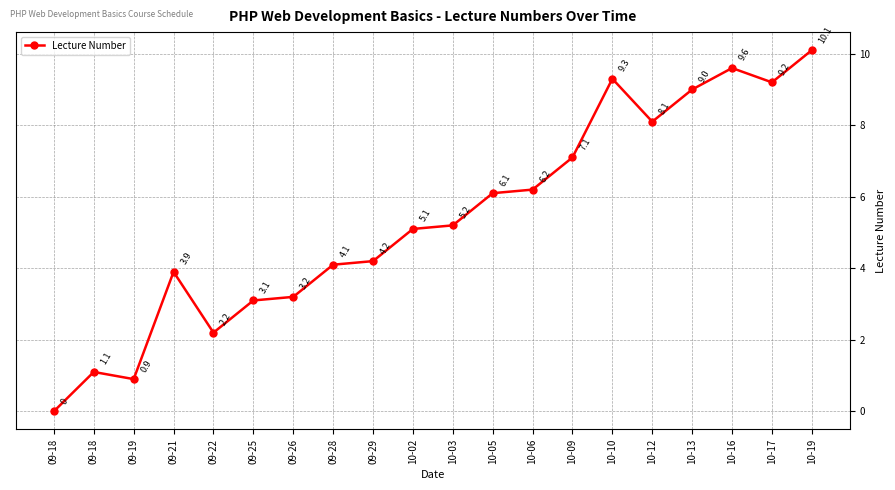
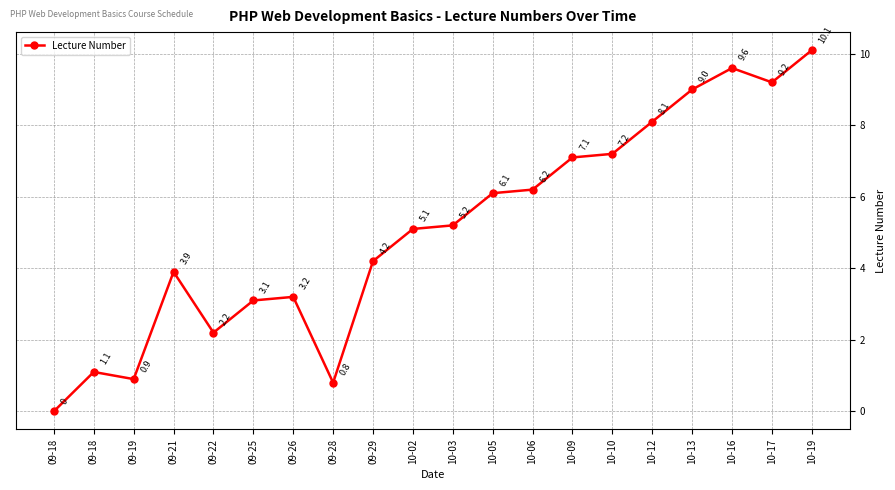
  {
    "09-19": 0.9,
    "09-21": 3.9,
    "09-22": 2.2,
    "09-25": 3.1,
    "09-26": 3.2,
-   "09-28": 4.1,
+   "09-28": 0.8,
    "09-29": 4.2,
    "10-02": 5.1,
    "10-03": 5.2,
    "10-05": 6.1,
    "10-06": 6.2,
    "10-09": 7.1,
-   "10-10": 9.3,
+   "10-10": 7.2,
    "10-12": 8.1,
    "10-13": 9.0,
    "10-16": 9.6,
    "10-17": 9.2,
    "10-19": 10.1
  }
